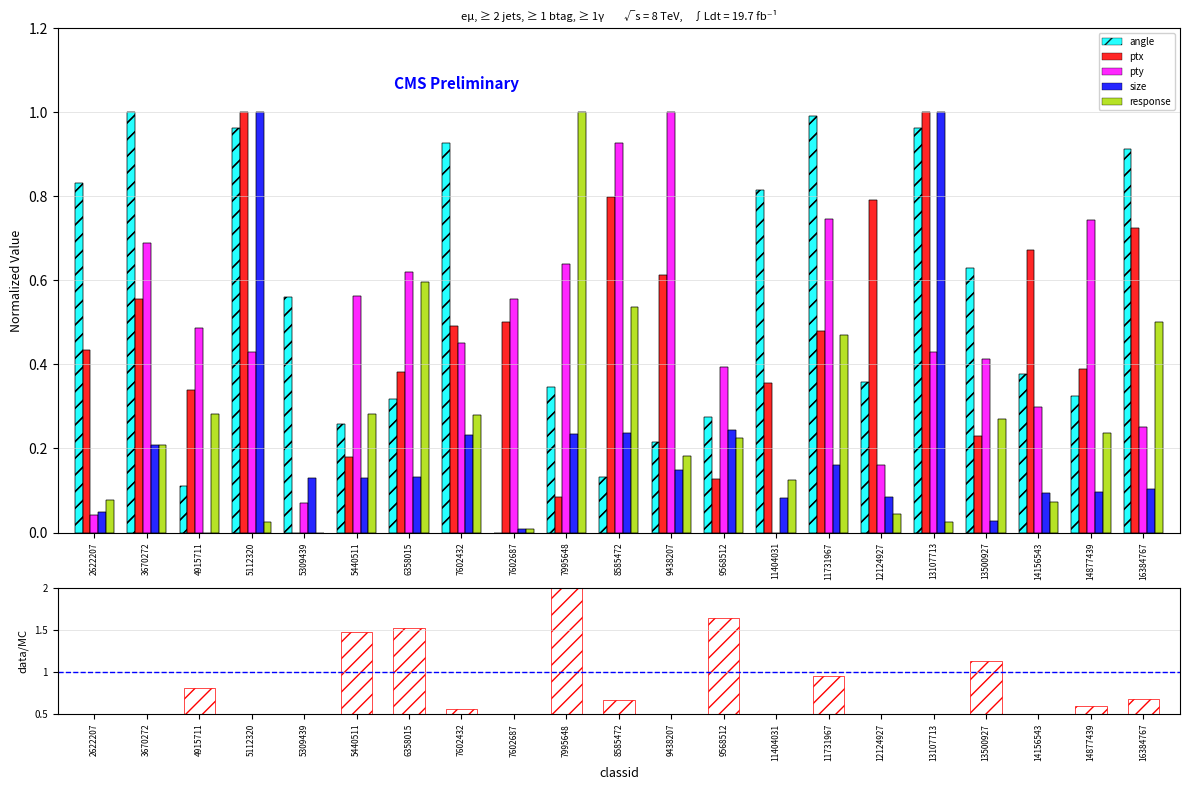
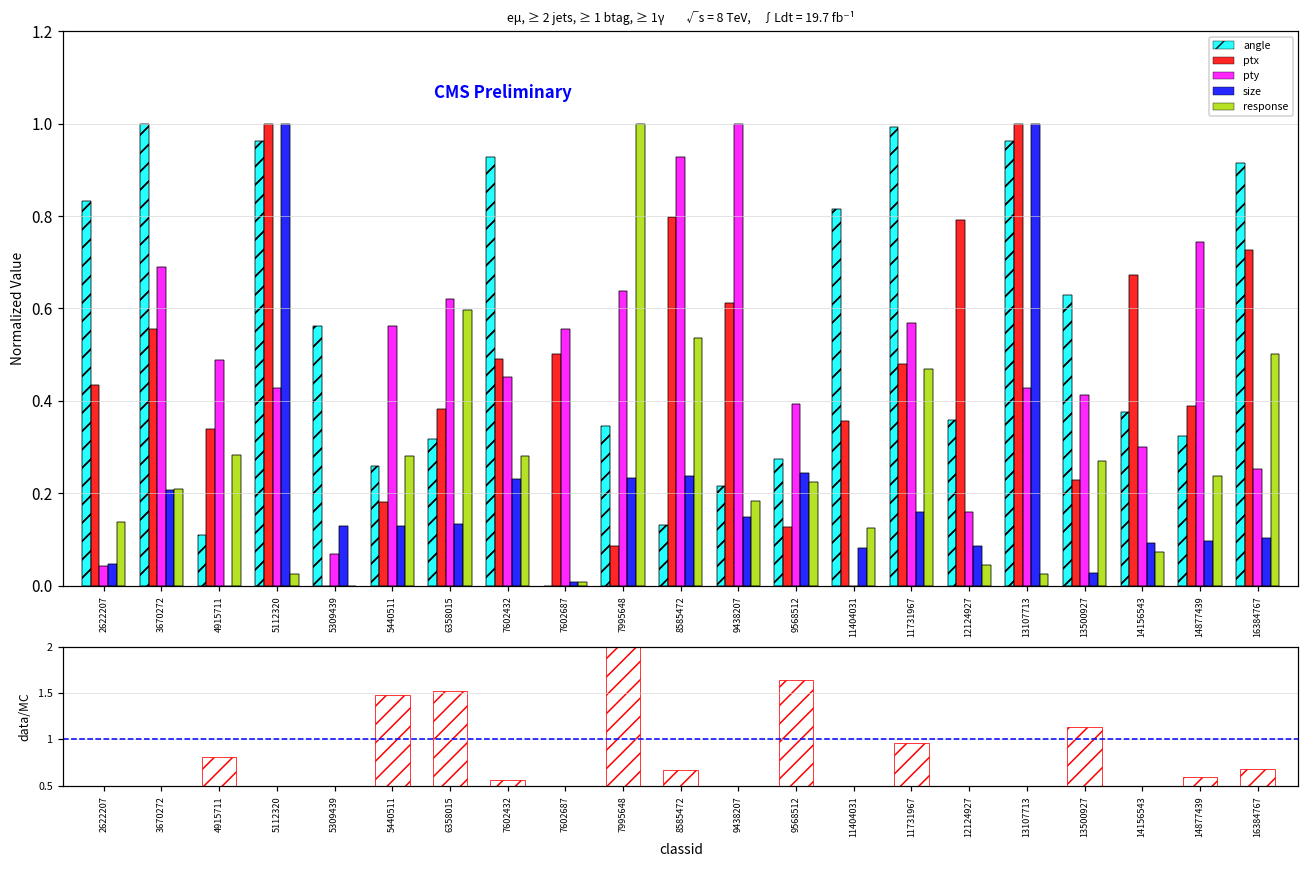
  {
    "eμ, ≥ 2 jets, ≥ 1 btag, ≥ 1γ √s = 8 TeV, ∫Ldt = 19.7 fb⁻¹": {
      "angle": {
        "2622207": 0.83,
        "3670272": 1.00,
        "4915711": 0.11,
        "5112320": 0.96,
        "5309439": 0.56,
        "5440511": 0.26,
        "6358015": 0.32,
        "7602432": 0.93,
        "7602687": 0.00,
        "7995648": 0.35,
        "8585472": 0.13,
        "9438207": 0.22,
        "9568512": 0.27,
        "11404031": 0.81,
        "11731967": 0.99,
        "12124927": 0.36,
        "13107713": 0.96,
        "13500927": 0.63,
        "14156543": 0.38,
        "14877439": 0.32,
        "16384767": 0.91
      },
      "ptx": {
        "2622207": 0.44,
        "3670272": 0.56,
        "4915711": 0.34,
        "5112320": 1.00,
        "5309439": 0.00,
        "5440511": 0.18,
        "6358015": 0.38,
        "7602432": 0.49,
        "7602687": 0.50,
        "7995648": 0.09,
        "8585472": 0.80,
        "9438207": 0.61,
        "9568512": 0.13,
        "11404031": 0.36,
        "11731967": 0.48,
        "12124927": 0.79,
        "13107713": 1.00,
        "13500927": 0.23,
        "14156543": 0.67,
        "14877439": 0.39,
        "16384767": 0.73
      },
      "pty": {
        "2622207": 0.04,
        "3670272": 0.69,
        "4915711": 0.49,
        "5112320": 0.43,
        "5309439": 0.07,
        "5440511": 0.56,
        "6358015": 0.62,
        "7602432": 0.45,
        "7602687": 0.56,
        "7995648": 0.64,
        "8585472": 0.93,
        "9438207": 1.00,
        "9568512": 0.39,
        "11404031": 0.00,
-       "11731967": 0.75,
+       "11731967": 0.57,
        "12124927": 0.16,
        "13107713": 0.43,
        "13500927": 0.41,
        "14156543": 0.30,
        "14877439": 0.74,
        "16384767": 0.25
      },
      "size": {
        "2622207": 0.05,
        "3670272": 0.21,
        "4915711": 0.00,
        "5112320": 1.00,
        "5309439": 0.13,
        "5440511": 0.13,
        "6358015": 0.13,
        "7602432": 0.23,
        "7602687": 0.01,
        "7995648": 0.23,
        "8585472": 0.24,
        "9438207": 0.15,
        "9568512": 0.24,
        "11404031": 0.08,
        "11731967": 0.16,
        "12124927": 0.09,
        "13107713": 1.00,
        "13500927": 0.03,
        "14156543": 0.09,
        "14877439": 0.10,
        "16384767": 0.10
      },
      "response": {
-       "2622207": 0.08,
+       "2622207": 0.14,
        "3670272": 0.21,
        "4915711": 0.28,
        "5112320": 0.02,
        "5309439": 0.00,
        "5440511": 0.28,
        "6358015": 0.60,
        "7602432": 0.28,
        "7602687": 0.01,
        "7995648": 1.00,
        "8585472": 0.54,
        "9438207": 0.18,
        "9568512": 0.22,
        "11404031": 0.12,
        "11731967": 0.47,
        "12124927": 0.05,
        "13107713": 0.02,
        "13500927": 0.27,
        "14156543": 0.07,
        "14877439": 0.24,
        "16384767": 0.50
      }
    }
  }
